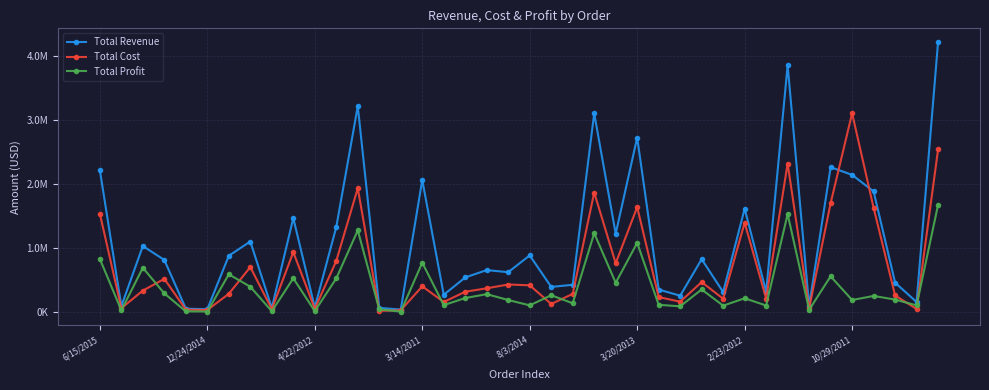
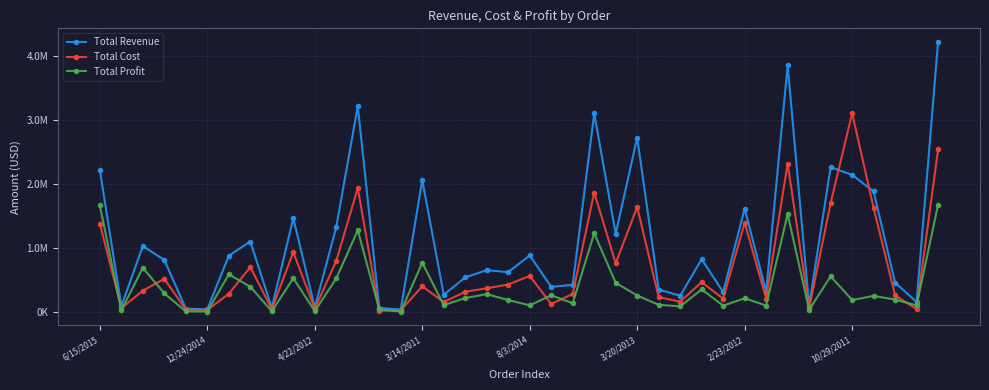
  {
    "Total Revenue": {
      "6/15/2015": 2200000,
      "3/14/2011": 2100000,
      "8/3/2014": 900000,
      "3/20/2013": 2700000,
      "2/23/2012": 1600000,
      "10/29/2011": 2100000
    },
    "Total Cost": {
-     "6/15/2015": 1500000,
+     "6/15/2015": 1400000,
      "3/14/2011": 400000,
-     "8/3/2014": 400000,
+     "8/3/2014": 600000,
      "3/20/2013": 1600000,
      "2/23/2012": 1400000,
      "10/29/2011": 3100000
    },
    "Total Profit": {
-     "6/15/2015": 800000,
+     "6/15/2015": 1700000,
      "3/14/2011": 800000,
      "8/3/2014": 100000,
-     "3/20/2013": 1100000,
+     "3/20/2013": 300000,
      "2/23/2012": 200000,
      "10/29/2011": 200000
    }
  }
